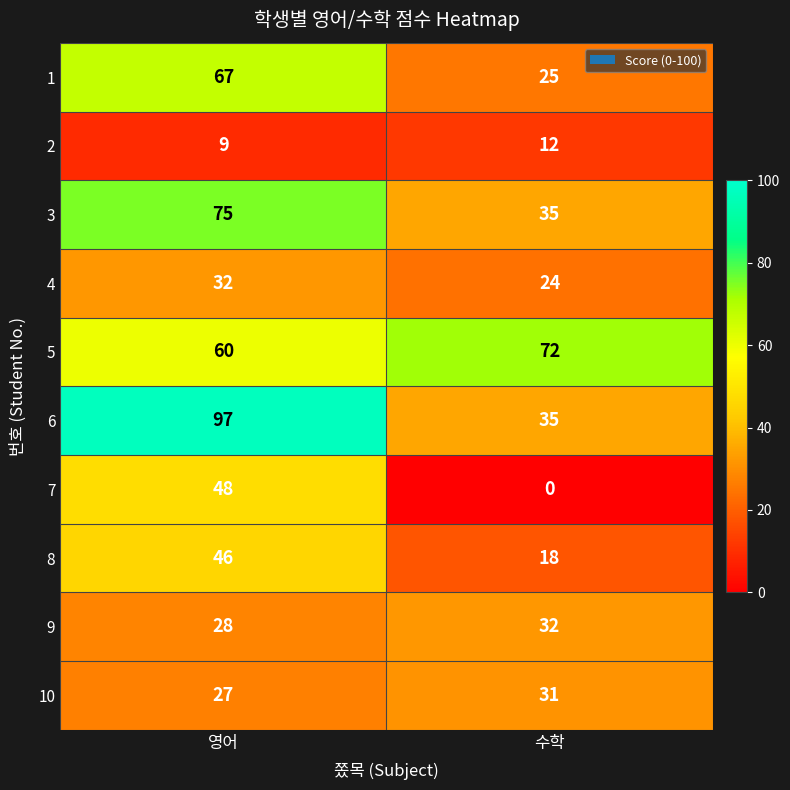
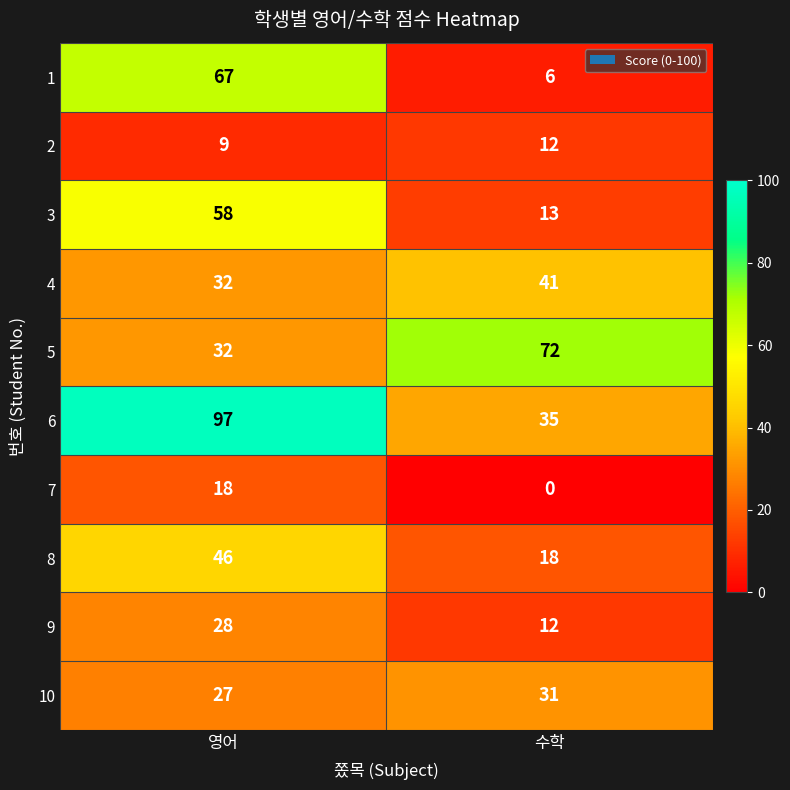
  {
    "1": {
      "영어": 67,
-     "수학": 25
+     "수학": 6
    },
    "2": {
      "영어": 9,
      "수학": 12
    },
    "3": {
-     "영어": 75,
-     "수학": 35
+     "영어": 58,
+     "수학": 13
    },
    "4": {
      "영어": 32,
-     "수학": 24
+     "수학": 41
    },
    "5": {
-     "영어": 60,
+     "영어": 32,
      "수학": 72
    },
    "6": {
      "영어": 97,
      "수학": 35
    },
    "7": {
-     "영어": 48,
+     "영어": 18,
      "수학": 0
    },
    "8": {
      "영어": 46,
      "수학": 18
    },
    "9": {
      "영어": 28,
-     "수학": 32
+     "수학": 12
    },
    "10": {
      "영어": 27,
      "수학": 31
    }
  }
